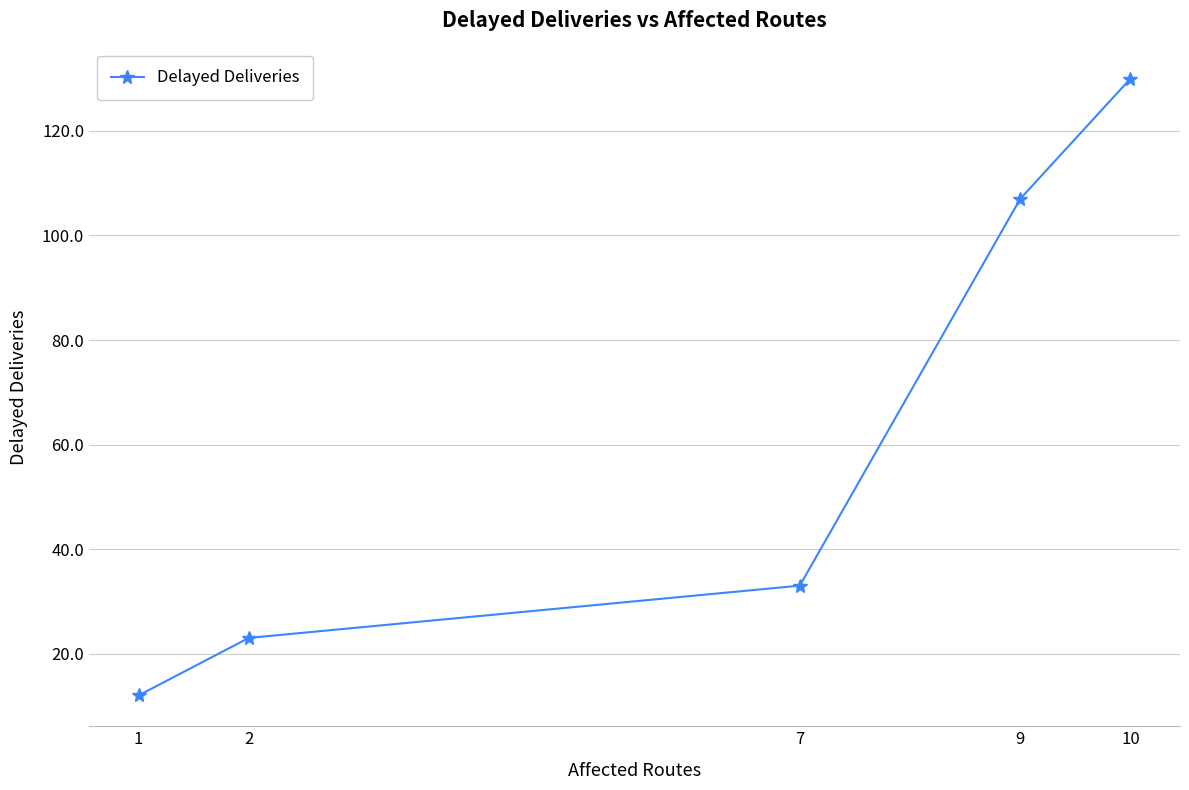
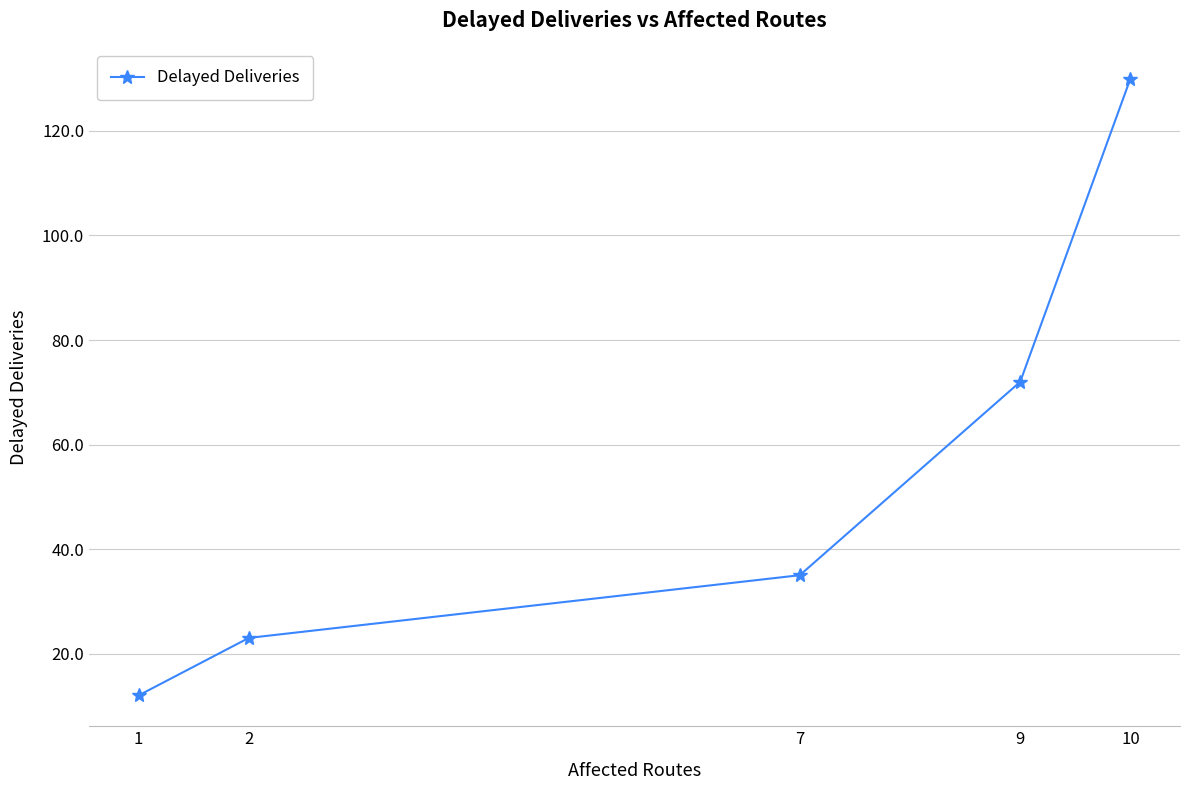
  {
    "1": 12,
    "2": 23,
-   "7": 33,
-   "9": 107,
+   "7": 35,
+   "9": 72,
    "10": 130
  }
